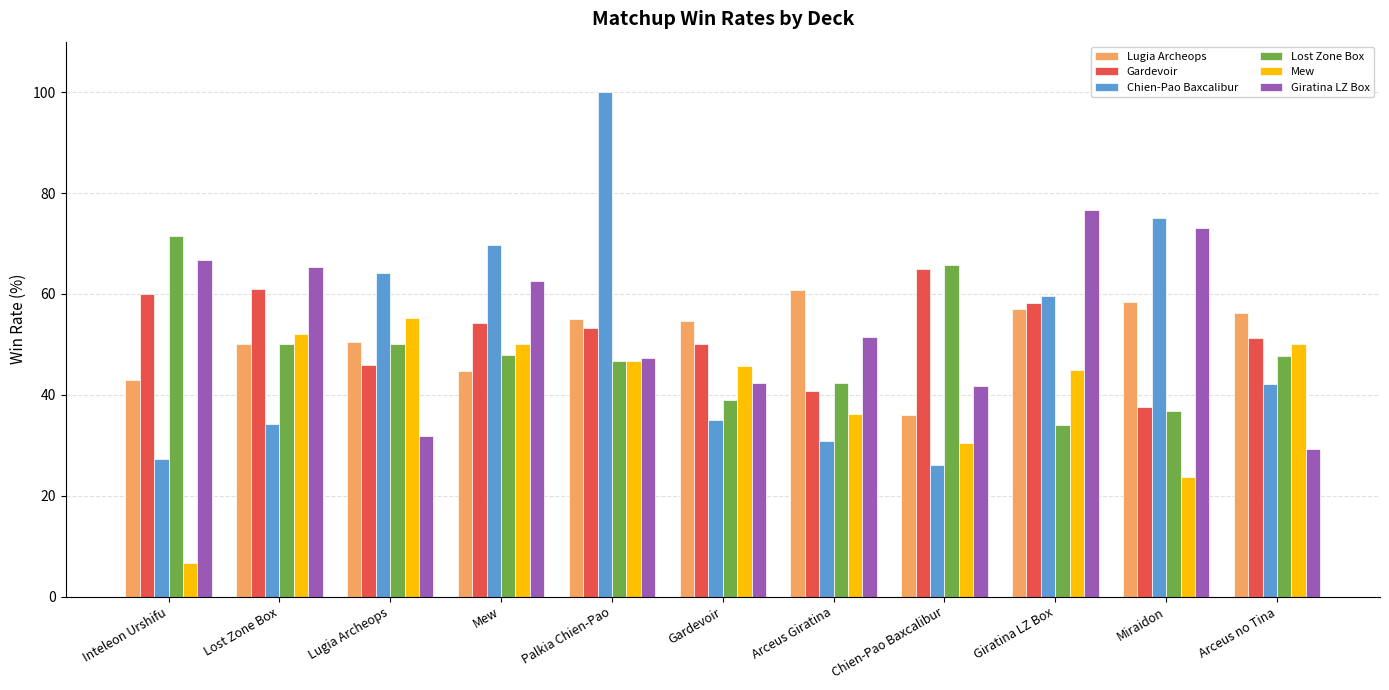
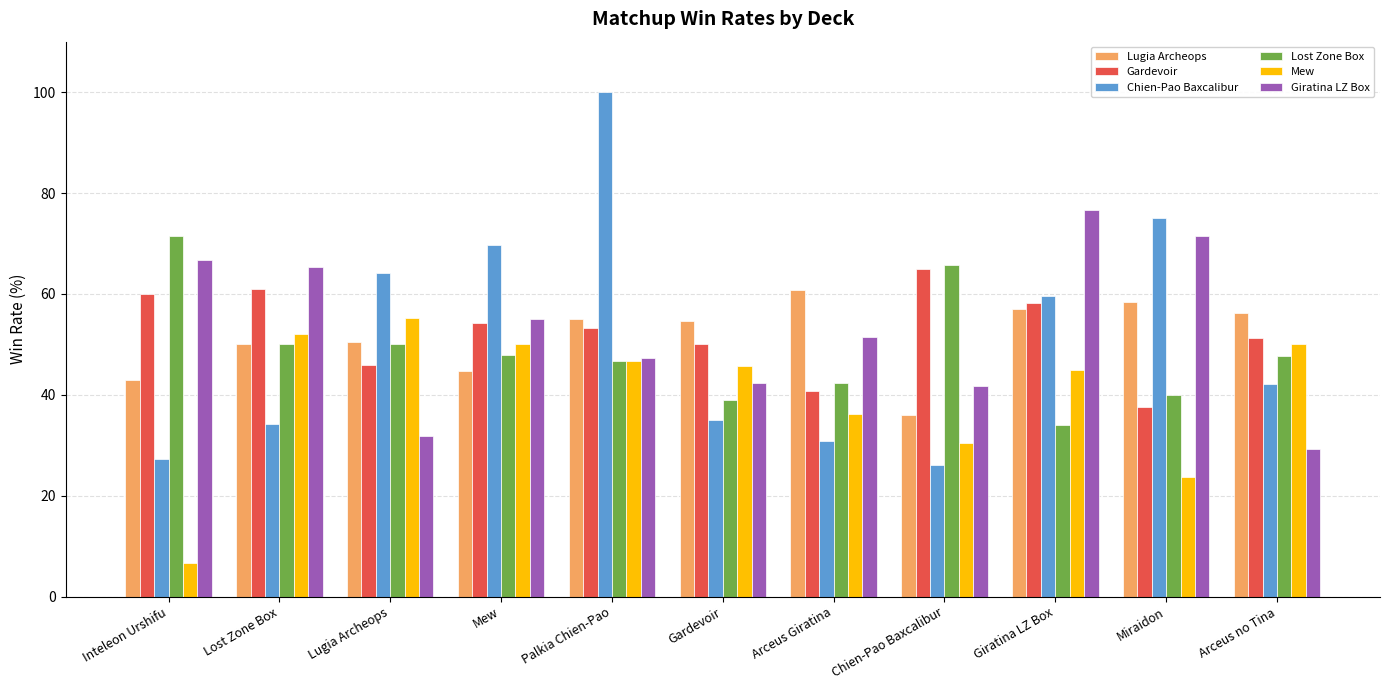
  {
    "Lugia Archeops": {
      "Inteleon Urshifu": 43,
      "Lost Zone Box": 50,
      "Lugia Archeops": 51,
      "Mew": 45,
      "Palkia Chien-Pao": 55,
      "Gardevoir": 55,
      "Arceus Giratina": 61,
      "Chien-Pao Baxcalibur": 36,
      "Giratina LZ Box": 57,
      "Miraidon": 58,
      "Arceus no Tina": 56
    },
    "Gardevoir": {
      "Inteleon Urshifu": 60,
      "Lost Zone Box": 61,
      "Lugia Archeops": 46,
      "Mew": 54,
      "Palkia Chien-Pao": 53,
      "Gardevoir": 50,
      "Arceus Giratina": 41,
      "Chien-Pao Baxcalibur": 65,
      "Giratina LZ Box": 58,
      "Miraidon": 38,
      "Arceus no Tina": 51
    },
    "Chien-Pao Baxcalibur": {
      "Inteleon Urshifu": 27,
      "Lost Zone Box": 34,
      "Lugia Archeops": 64,
      "Mew": 70,
      "Palkia Chien-Pao": 100,
      "Gardevoir": 35,
      "Arceus Giratina": 31,
      "Chien-Pao Baxcalibur": 26,
      "Giratina LZ Box": 60,
      "Miraidon": 75,
      "Arceus no Tina": 42
    },
    "Lost Zone Box": {
      "Inteleon Urshifu": 71,
      "Lost Zone Box": 50,
      "Lugia Archeops": 50,
      "Mew": 48,
      "Palkia Chien-Pao": 47,
      "Gardevoir": 39,
      "Arceus Giratina": 42,
      "Chien-Pao Baxcalibur": 66,
      "Giratina LZ Box": 34,
-     "Miraidon": 37,
+     "Miraidon": 40,
      "Arceus no Tina": 48
    },
    "Mew": {
      "Inteleon Urshifu": 7,
      "Lost Zone Box": 52,
      "Lugia Archeops": 55,
      "Mew": 50,
      "Palkia Chien-Pao": 47,
      "Gardevoir": 46,
      "Arceus Giratina": 36,
      "Chien-Pao Baxcalibur": 30,
      "Giratina LZ Box": 45,
      "Miraidon": 24,
      "Arceus no Tina": 50
    },
    "Giratina LZ Box": {
      "Inteleon Urshifu": 67,
      "Lost Zone Box": 65,
      "Lugia Archeops": 32,
-     "Mew": 63,
+     "Mew": 55,
      "Palkia Chien-Pao": 47,
      "Gardevoir": 42,
      "Arceus Giratina": 52,
      "Chien-Pao Baxcalibur": 42,
      "Giratina LZ Box": 77,
-     "Miraidon": 73,
+     "Miraidon": 71,
      "Arceus no Tina": 29
    }
  }
